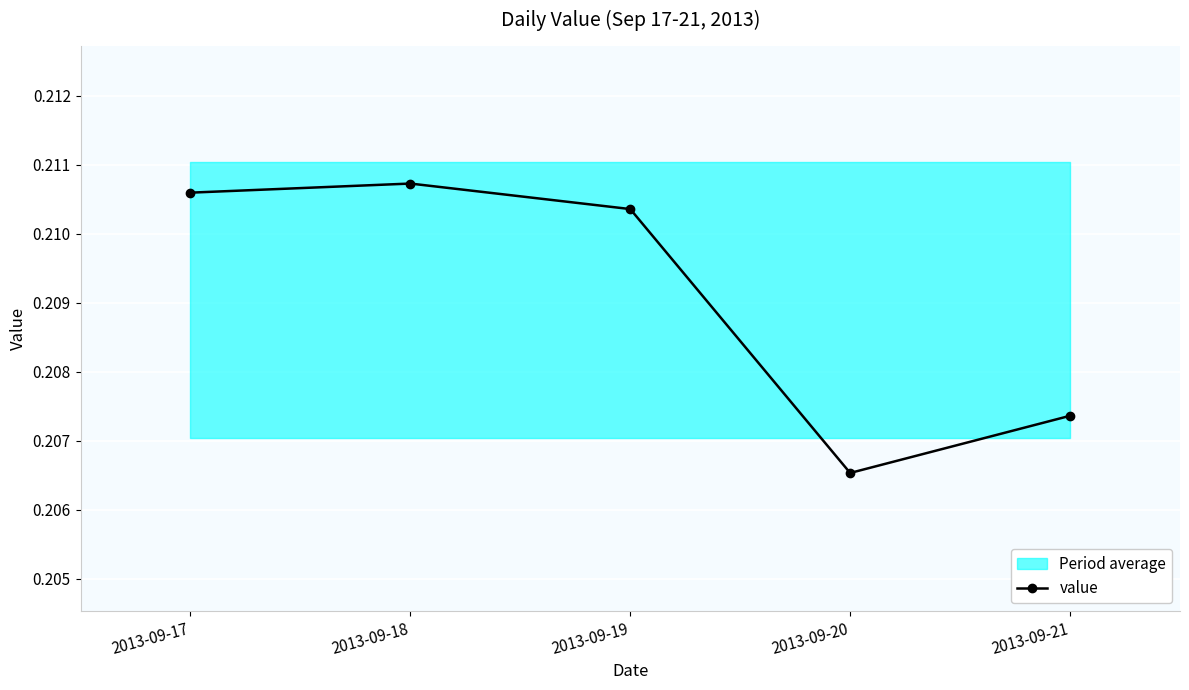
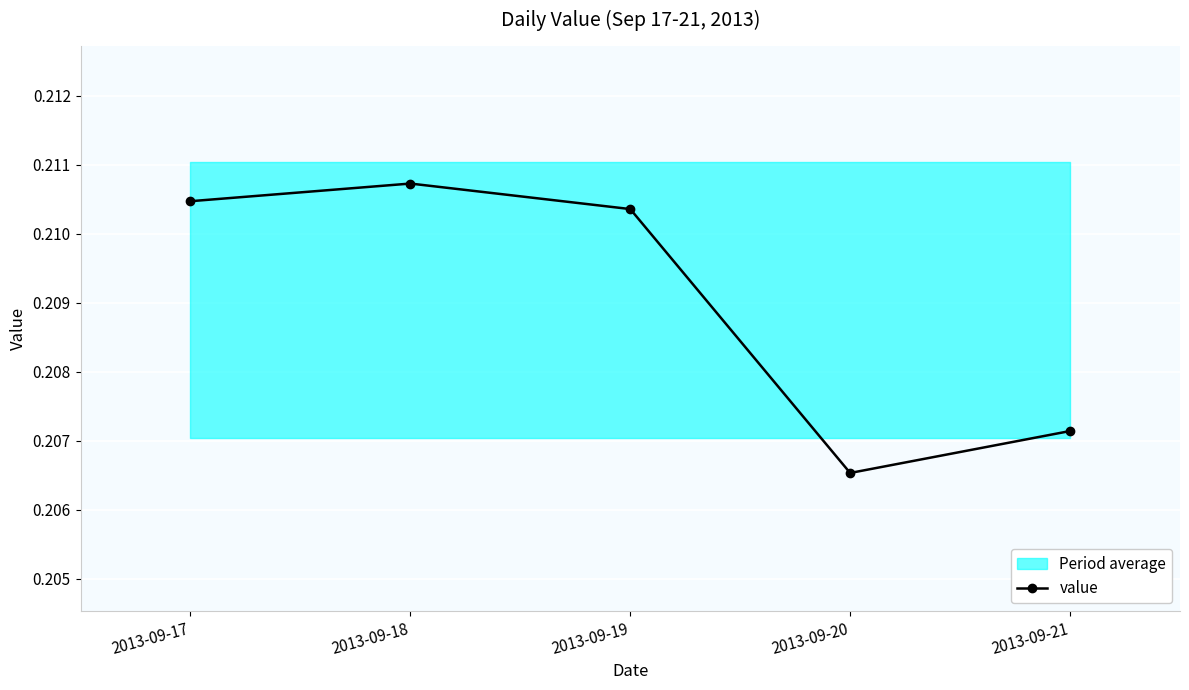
  {
    "value": {
-     "2013-09-17": 0.2106,
+     "2013-09-17": 0.2105,
      "2013-09-18": 0.2107,
      "2013-09-19": 0.2104,
      "2013-09-20": 0.2065,
-     "2013-09-21": 0.2074
+     "2013-09-21": 0.2071
    },
    "Period average": {
      "2013-09-17": 0.2110,
      "2013-09-18": 0.2110,
      "2013-09-19": 0.2110,
      "2013-09-20": 0.2110,
      "2013-09-21": 0.2110
    }
  }
